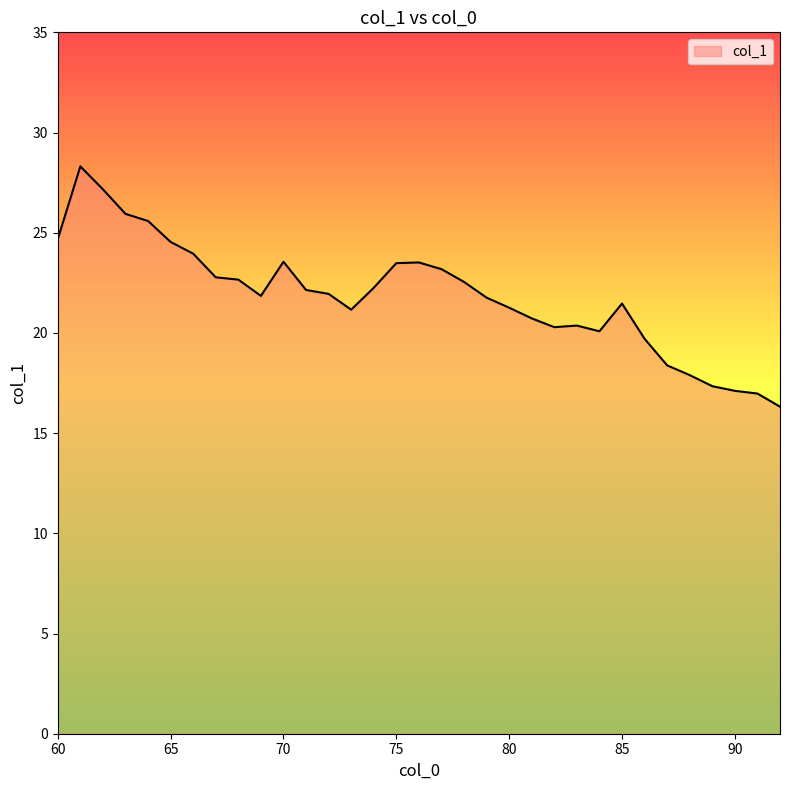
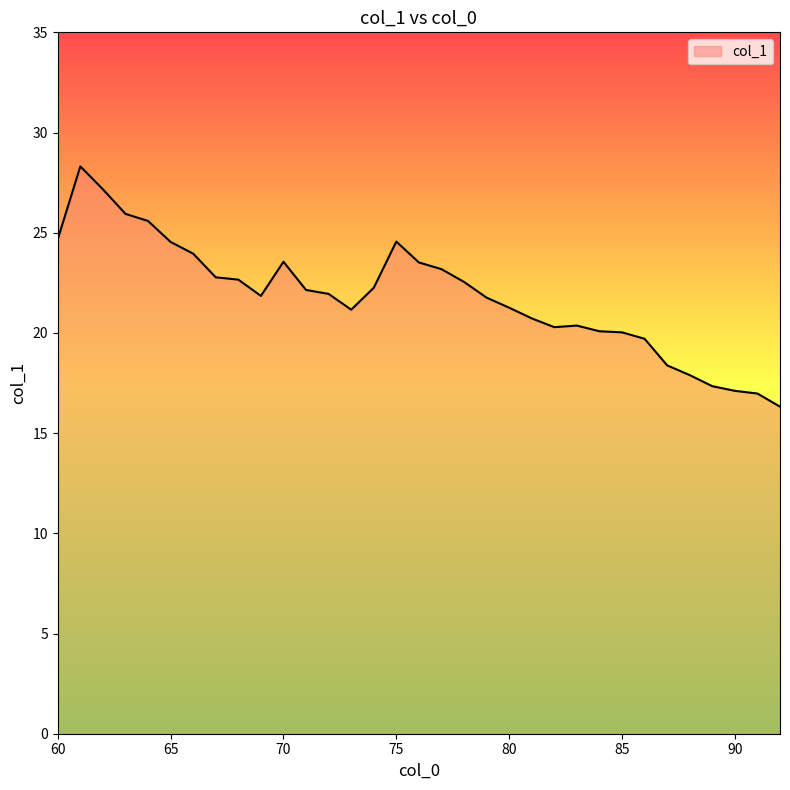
  {
    "60": 24.7,
    "65": 24.5,
    "70": 23.6,
-   "75": 23.5,
+   "75": 24.6,
    "80": 21.3,
-   "85": 21.5,
+   "85": 20.0,
    "90": 17.1
  }
